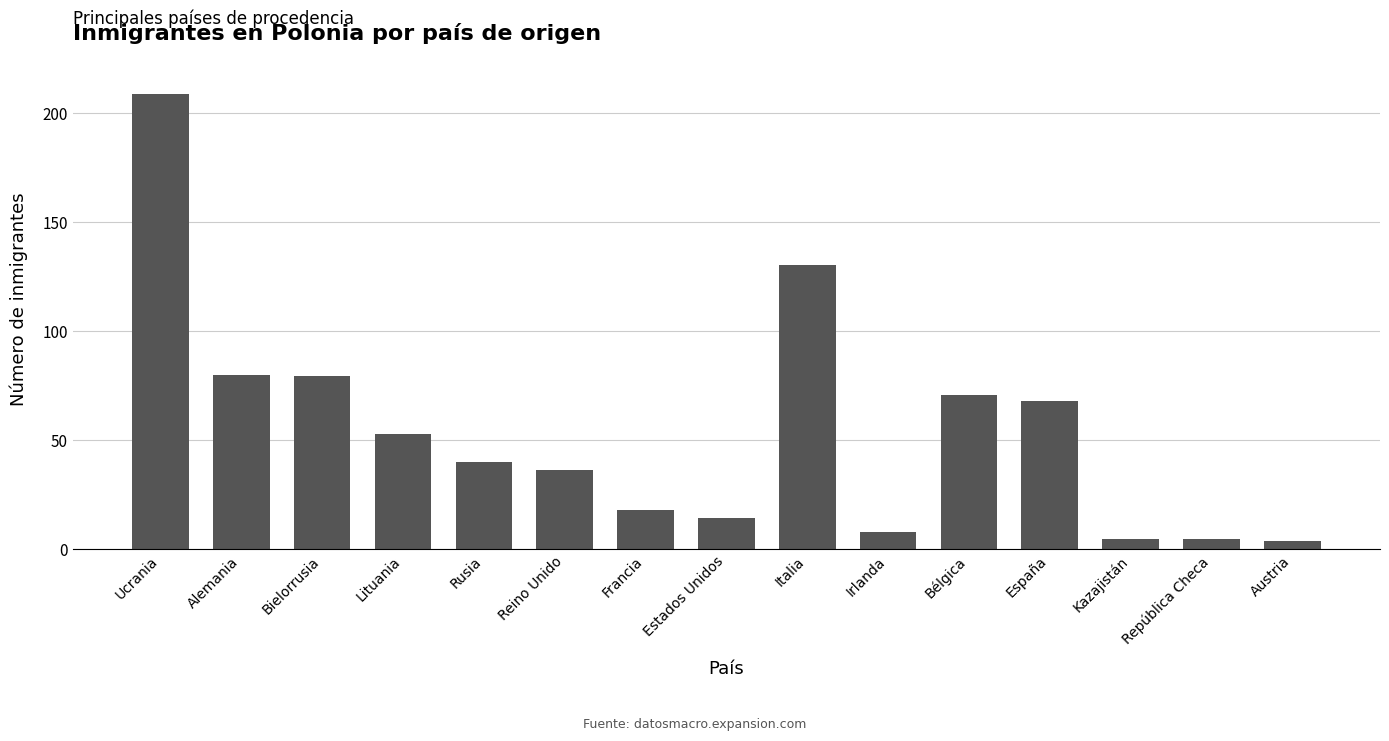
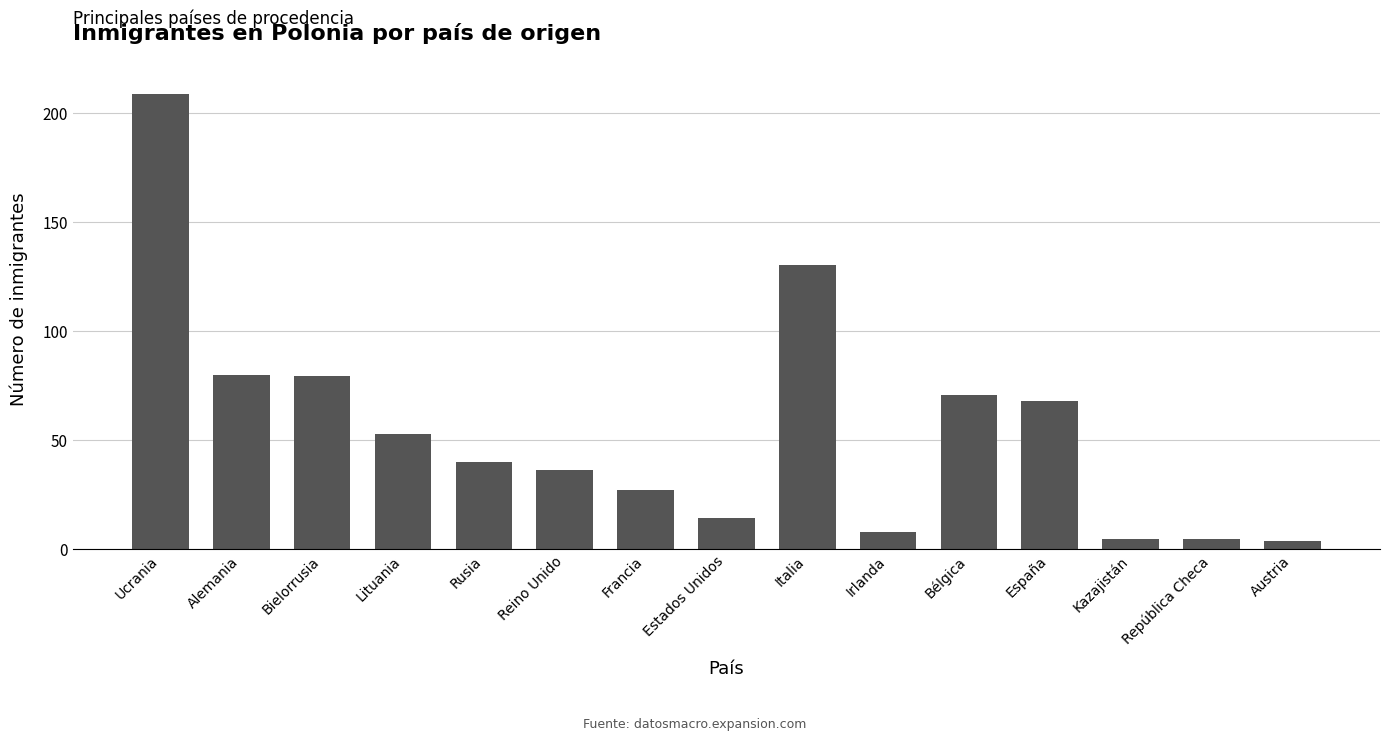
  {
    "Ucrania": 209,
    "Alemania": 80,
    "Bielorrusia": 80,
    "Lituania": 53,
    "Rusia": 40,
    "Reino Unido": 36,
-   "Francia": 18,
+   "Francia": 27,
    "Estados Unidos": 14,
    "Italia": 130,
    "Irlanda": 8,
    "Bélgica": 71,
    "España": 68,
    "Kazajistán": 5,
    "República Checa": 5,
    "Austria": 4
  }
